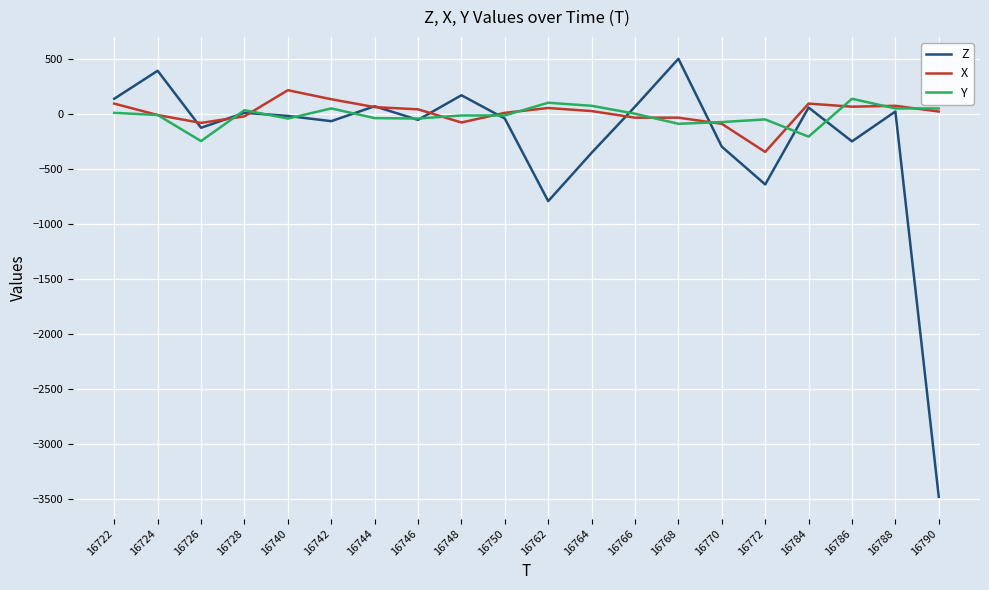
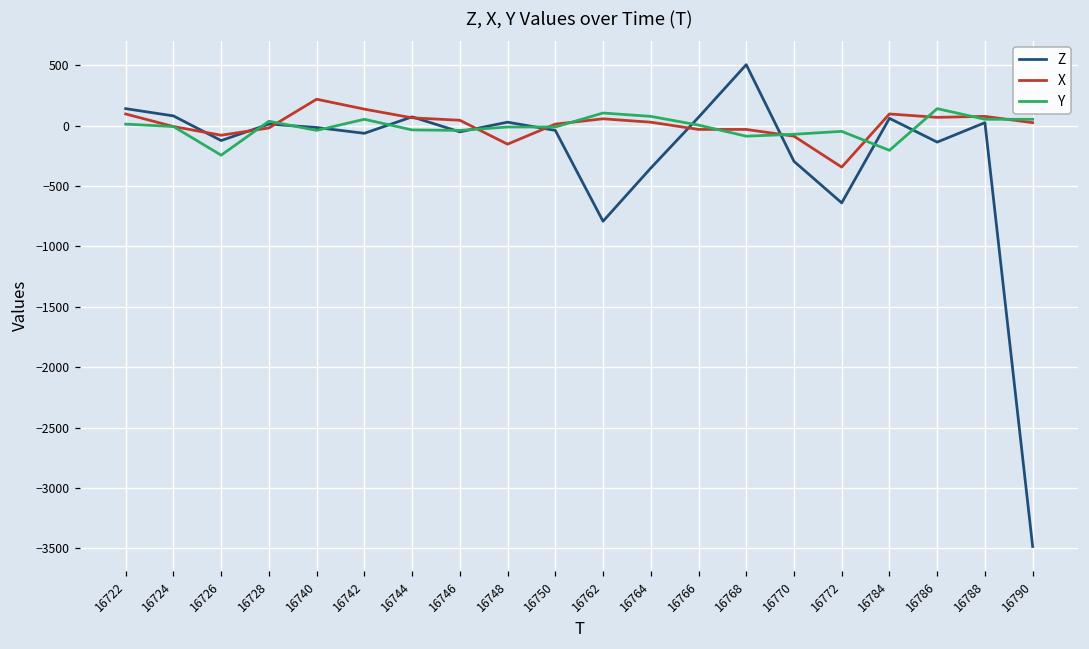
  {
    "Z": {
      "16722": 140,
-     "16724": 400,
+     "16724": 80,
      "16726": -120,
      "16728": 10,
      "16740": -20,
      "16742": -60,
-     "16748": 170,
+     "16748": 30,
      "16750": -40,
      "16762": -790,
      "16764": -350,
      "16766": 70,
      "16768": 500,
      "16770": -300,
      "16772": -640,
      "16784": 60,
-     "16786": -250,
+     "16786": -140,
      "16788": 20,
      "16790": -3480
    },
    "X": {
      "16722": 100,
      "16726": -80,
      "16728": -20,
      "16740": 220,
      "16742": 140,
      "16746": 40,
-     "16748": -80,
+     "16748": -150,
      "16750": 10,
      "16762": 60,
      "16764": 30,
      "16766": -30,
      "16768": -30,
      "16772": -340,
      "16784": 100,
      "16786": 70,
      "16788": 80,
      "16790": 20
    },
    "Y": {
      "16722": 10,
      "16726": -250,
      "16728": 40,
      "16740": -40,
      "16742": 50,
      "16744": -40,
      "16748": -10,
      "16750": -10,
      "16762": 100,
      "16764": 80,
      "16766": 0,
      "16768": -90,
      "16772": -50,
      "16784": -210,
      "16786": 140,
      "16788": 50,
      "16790": 50
    }
  }
